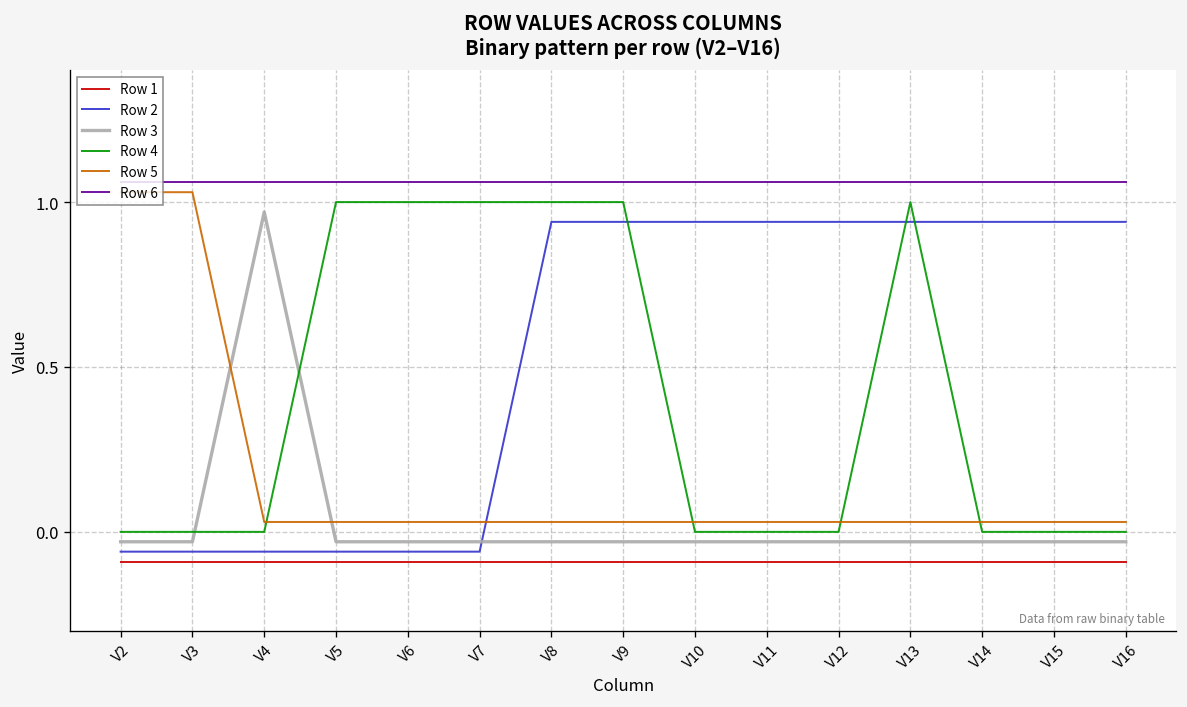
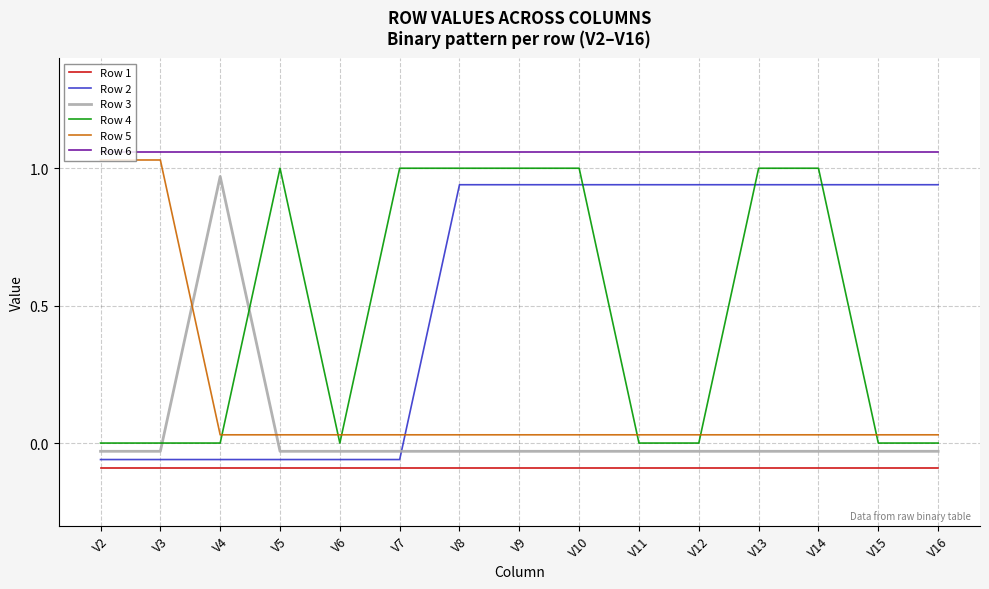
  {
    "Row 1": {
      "V2": -0.09,
      "V3": -0.09,
      "V4": -0.09,
      "V5": -0.09,
      "V6": -0.09,
      "V7": -0.09,
      "V8": -0.09,
      "V9": -0.09,
      "V10": -0.09,
      "V11": -0.09,
      "V12": -0.09,
      "V13": -0.09,
      "V14": -0.09,
      "V15": -0.09,
      "V16": -0.09
    },
    "Row 2": {
      "V2": -0.06,
      "V3": -0.06,
      "V4": -0.06,
      "V5": -0.06,
      "V6": -0.06,
      "V7": -0.06,
      "V8": 0.94,
      "V9": 0.94,
      "V10": 0.94,
      "V11": 0.94,
      "V12": 0.94,
      "V13": 0.94,
      "V14": 0.94,
      "V15": 0.94,
      "V16": 0.94
    },
    "Row 3": {
      "V2": -0.03,
      "V3": -0.03,
      "V4": 0.97,
      "V5": -0.03,
      "V6": -0.03,
      "V7": -0.03,
      "V8": -0.03,
      "V9": -0.03,
      "V10": -0.03,
      "V11": -0.03,
      "V12": -0.03,
      "V13": -0.03,
      "V14": -0.03,
      "V15": -0.03,
      "V16": -0.03
    },
    "Row 4": {
      "V2": 0,
      "V3": 0,
      "V4": 0,
      "V5": 1,
-     "V6": 1,
+     "V6": 0,
      "V7": 1,
      "V8": 1,
      "V9": 1,
-     "V10": 0,
+     "V10": 1,
      "V11": 0,
      "V12": 0,
      "V13": 1,
-     "V14": 0,
+     "V14": 1,
      "V15": 0,
      "V16": 0
    },
    "Row 5": {
      "V3": 1.03,
      "V4": 0.03,
      "V5": 0.03,
      "V6": 0.03,
      "V7": 0.03,
      "V8": 0.03,
      "V9": 0.03,
      "V10": 0.03,
      "V11": 0.03,
      "V12": 0.03,
      "V13": 0.03,
      "V14": 0.03,
      "V15": 0.03,
      "V16": 0.03
    },
    "Row 6": {
      "V3": 1.06,
      "V4": 1.06,
      "V5": 1.06,
      "V6": 1.06,
      "V7": 1.06,
      "V8": 1.06,
      "V9": 1.06,
      "V10": 1.06,
      "V11": 1.06,
      "V12": 1.06,
      "V13": 1.06,
      "V14": 1.06,
      "V15": 1.06,
      "V16": 1.06
    }
  }
